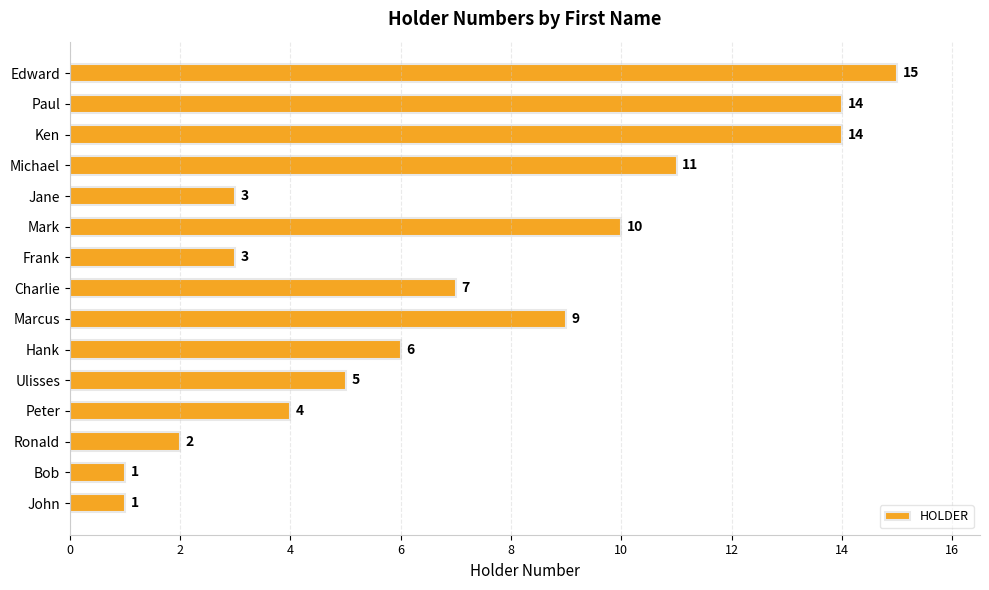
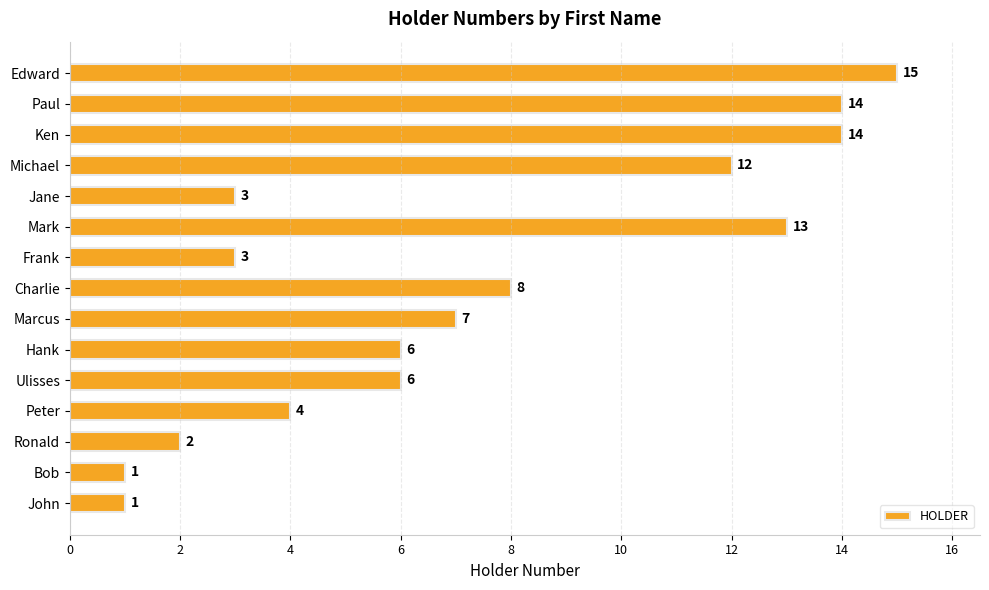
  {
    "Edward": 15,
    "Paul": 14,
    "Ken": 14,
-   "Michael": 11,
+   "Michael": 12,
    "Jane": 3,
-   "Mark": 10,
+   "Mark": 13,
    "Frank": 3,
-   "Charlie": 7,
-   "Marcus": 9,
+   "Charlie": 8,
+   "Marcus": 7,
    "Hank": 6,
-   "Ulisses": 5,
+   "Ulisses": 6,
    "Peter": 4,
    "Ronald": 2,
    "Bob": 1,
    "John": 1
  }
